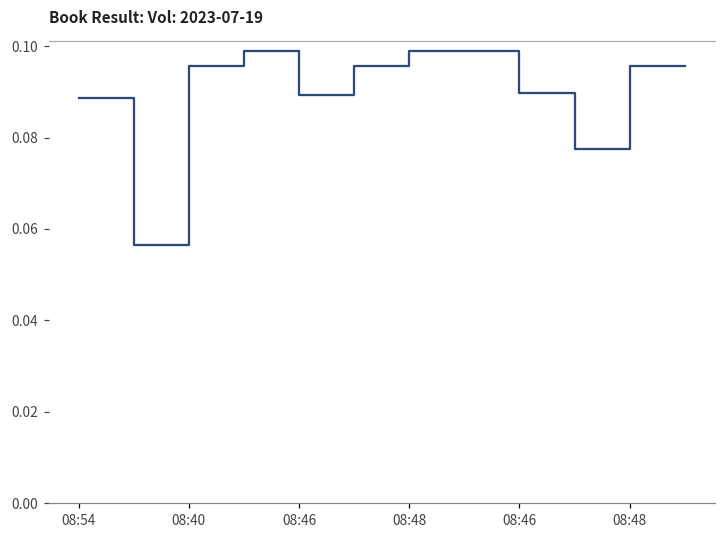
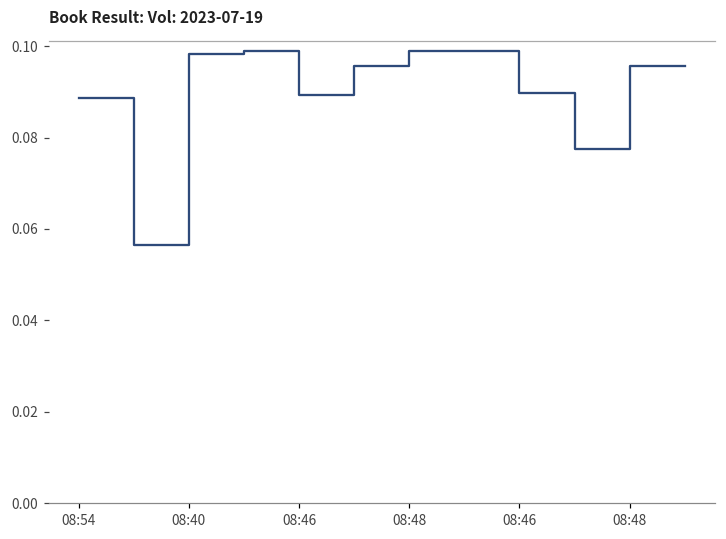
  {
    "08:54": 0.089,
-   "08:40": 0.096
+   "08:40": 0.098
  }
